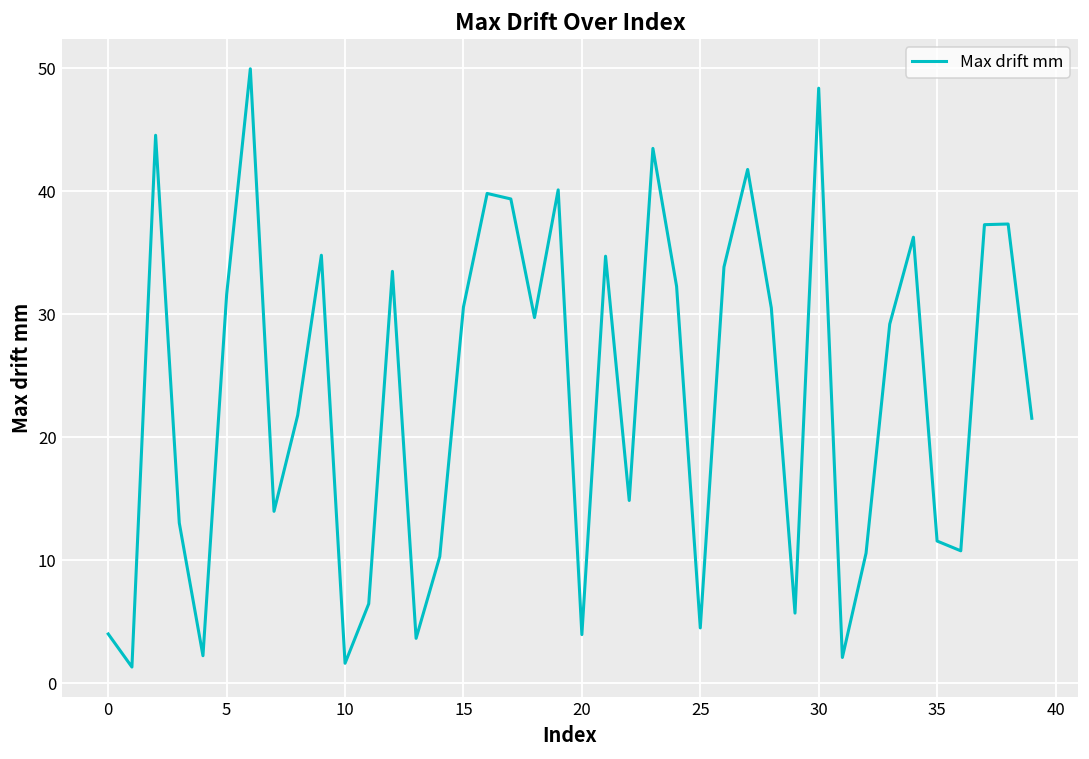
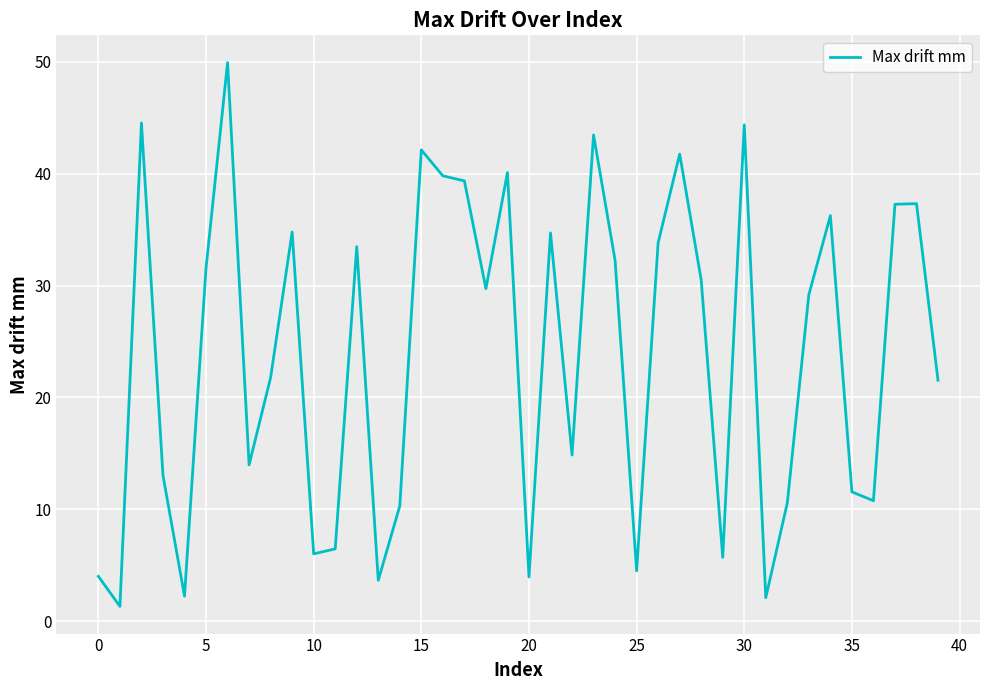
  {
    "0": 4.0,
    "5": 31.6,
-   "10": 1.6,
-   "15": 30.6,
+   "10": 6.0,
+   "15": 42.1,
    "20": 4.0,
    "25": 4.5,
-   "30": 48.4,
+   "30": 44.4,
    "35": 11.6
  }
